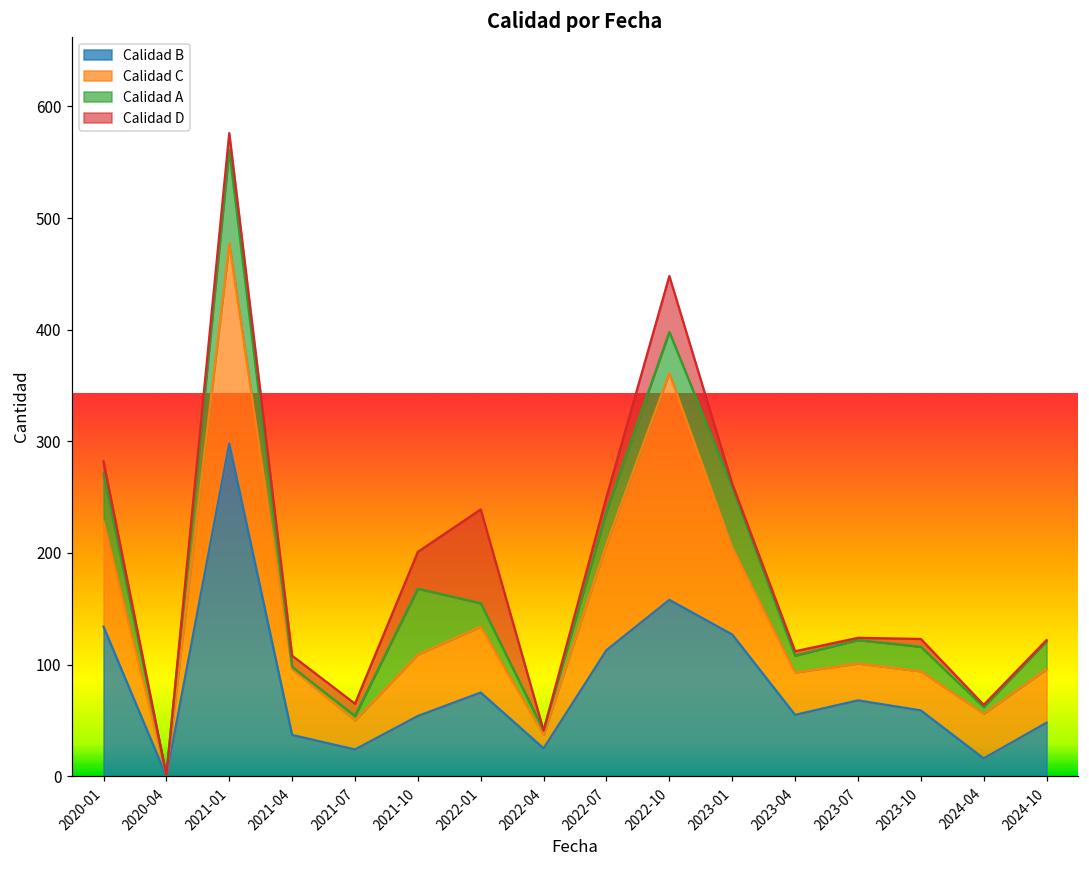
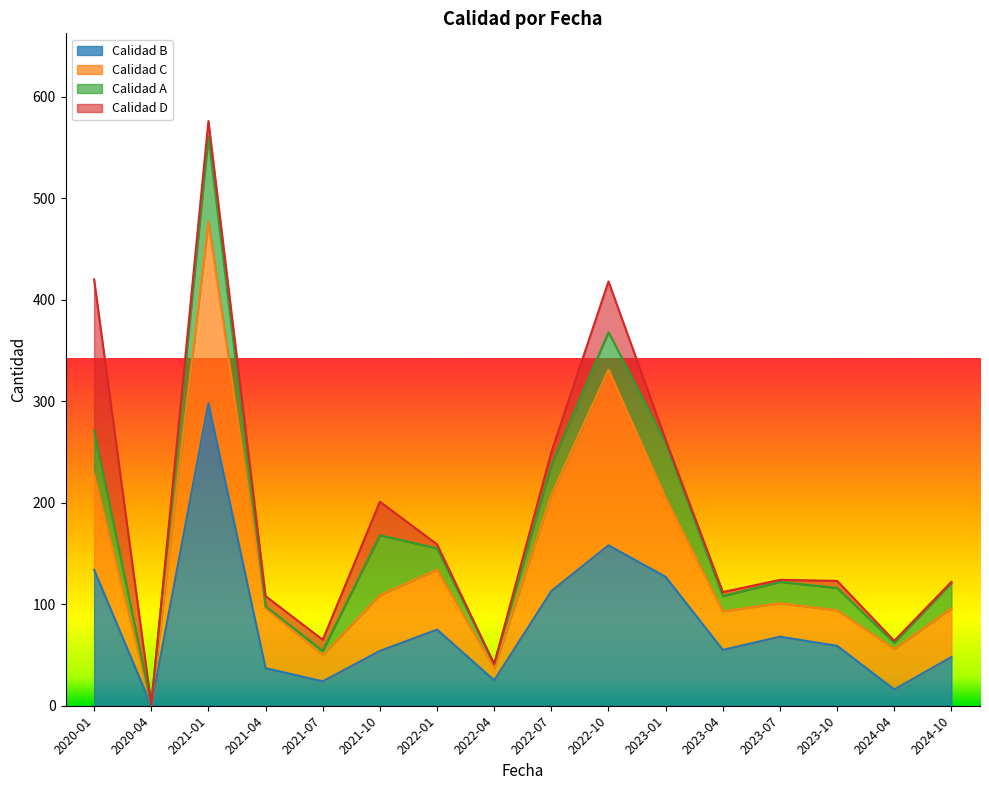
  {
    "Calidad B": {
      "2020-01": 134,
      "2021-01": 298,
      "2021-04": 37,
      "2021-07": 24,
      "2021-10": 54,
      "2022-01": 75,
      "2022-04": 25,
      "2022-07": 113,
      "2022-10": 158,
      "2023-01": 127,
      "2023-04": 55,
      "2023-07": 68,
      "2023-10": 59,
      "2024-04": 16,
      "2024-10": 48
    },
    "Calidad C": {
      "2020-01": 94,
      "2021-01": 179,
      "2021-07": 26,
      "2021-10": 55,
      "2022-01": 59,
      "2022-04": 12,
      "2022-07": 95,
-     "2022-10": 203,
+     "2022-10": 173,
      "2023-01": 78,
      "2023-04": 38,
      "2023-07": 33,
      "2023-10": 35,
      "2024-04": 40,
      "2024-10": 48
    },
    "Calidad A": {
      "2020-01": 43,
      "2021-01": 84,
      "2021-07": 4,
      "2021-10": 59,
      "2022-01": 21,
      "2022-07": 29,
      "2022-10": 37,
      "2023-01": 54,
      "2023-04": 15,
      "2023-10": 22
    },
    "Calidad D": {
-     "2020-01": 11,
+     "2020-01": 149,
      "2021-01": 15,
      "2021-04": 10,
      "2021-07": 11,
      "2021-10": 33,
-     "2022-01": 84,
+     "2022-01": 4,
      "2022-07": 13,
      "2022-10": 50,
      "2023-01": 3,
      "2023-04": 4,
      "2023-10": 7
    }
  }
